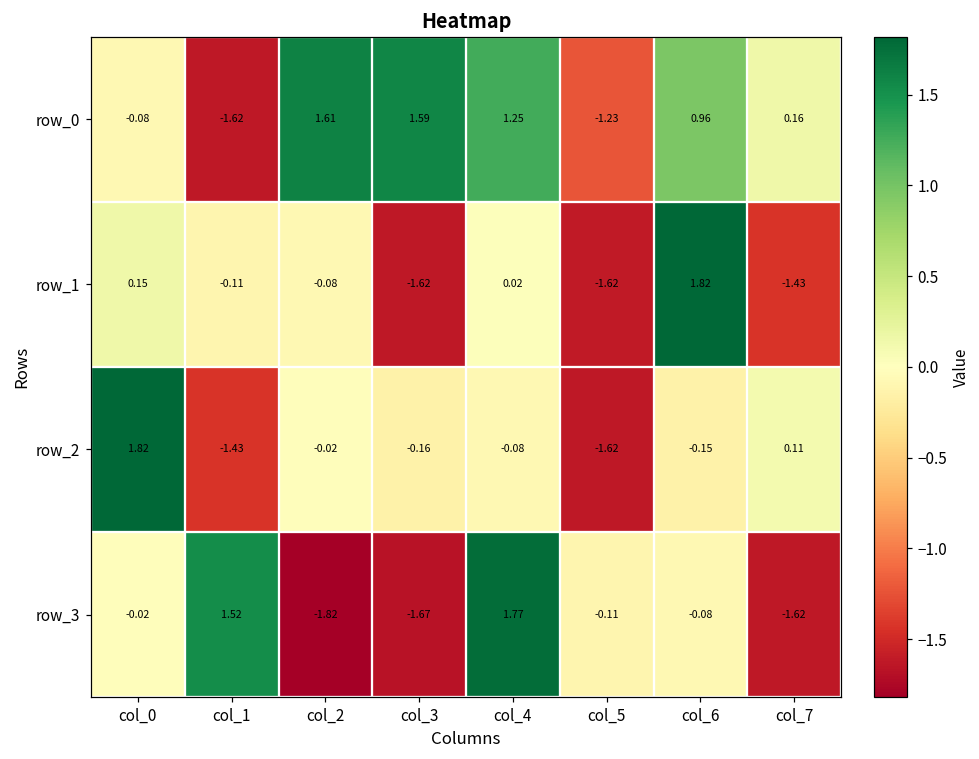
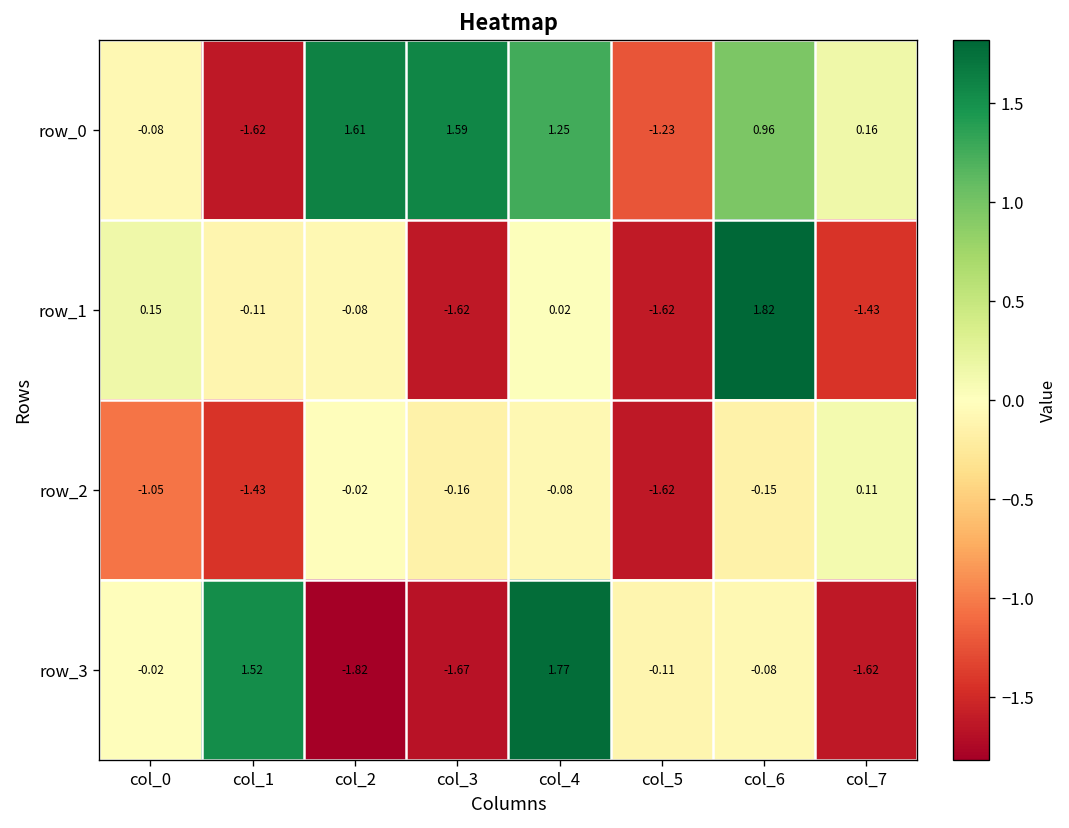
  {
    "row_0": {
      "col_0": -0.08,
      "col_1": -1.62,
      "col_2": 1.61,
      "col_3": 1.59,
      "col_4": 1.25,
      "col_5": -1.23,
      "col_6": 0.96,
      "col_7": 0.16
    },
    "row_1": {
      "col_0": 0.15,
      "col_1": -0.11,
      "col_2": -0.08,
      "col_3": -1.62,
      "col_4": 0.02,
      "col_5": -1.62,
      "col_6": 1.82,
      "col_7": -1.43
    },
    "row_2": {
-     "col_0": 1.82,
+     "col_0": -1.05,
      "col_1": -1.43,
      "col_2": -0.02,
      "col_3": -0.16,
      "col_4": -0.08,
      "col_5": -1.62,
      "col_6": -0.15,
      "col_7": 0.11
    },
    "row_3": {
      "col_0": -0.02,
      "col_1": 1.52,
      "col_2": -1.82,
      "col_3": -1.67,
      "col_4": 1.77,
      "col_5": -0.11,
      "col_6": -0.08,
      "col_7": -1.62
    }
  }
